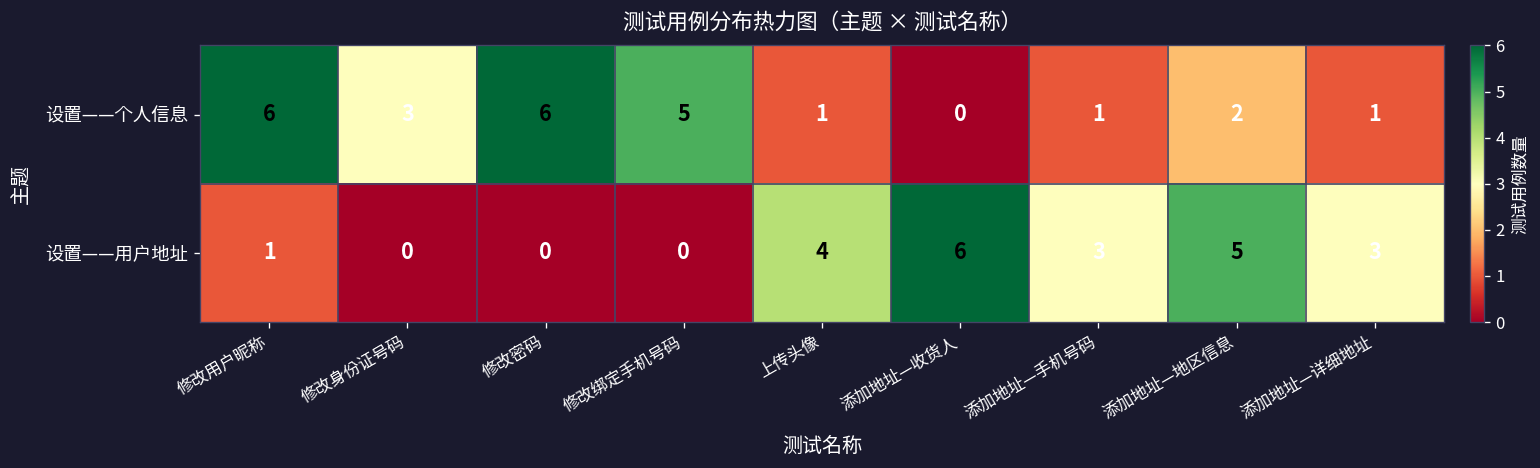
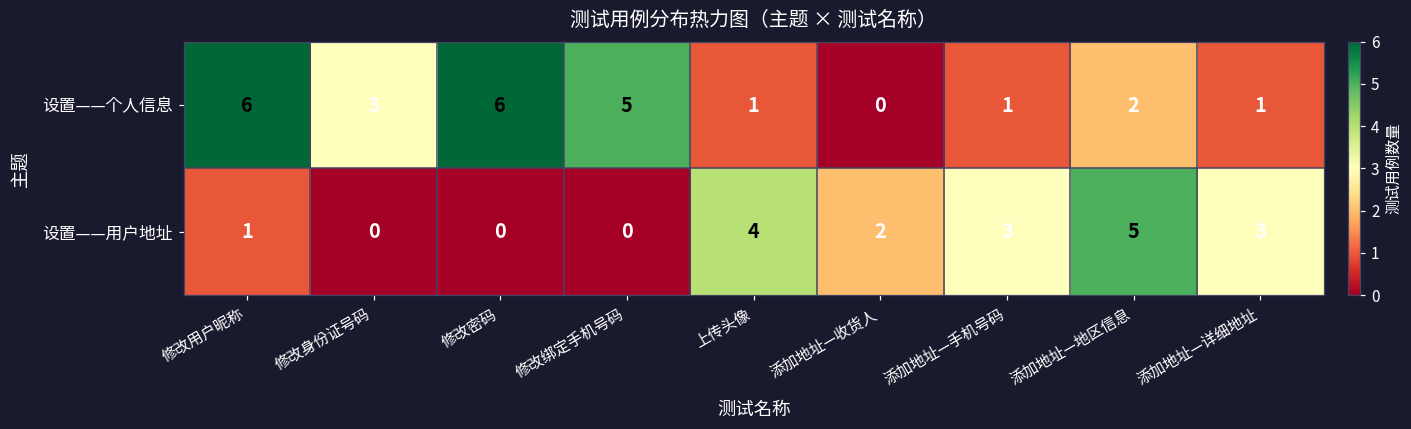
  {
    "设置——个人信息": {
      "修改用户昵称": 6,
      "修改身份证号码": 3,
      "修改密码": 6,
      "修改绑定手机号码": 5,
      "上传头像": 1,
      "添加地址—收货人": 0,
      "添加地址—手机号码": 1,
      "添加地址—地区信息": 2,
      "添加地址—详细地址": 1
    },
    "设置——用户地址": {
      "修改用户昵称": 1,
      "修改身份证号码": 0,
      "修改密码": 0,
      "修改绑定手机号码": 0,
      "上传头像": 4,
-     "添加地址—收货人": 6,
+     "添加地址—收货人": 2,
      "添加地址—手机号码": 3,
      "添加地址—地区信息": 5,
      "添加地址—详细地址": 3
    }
  }
